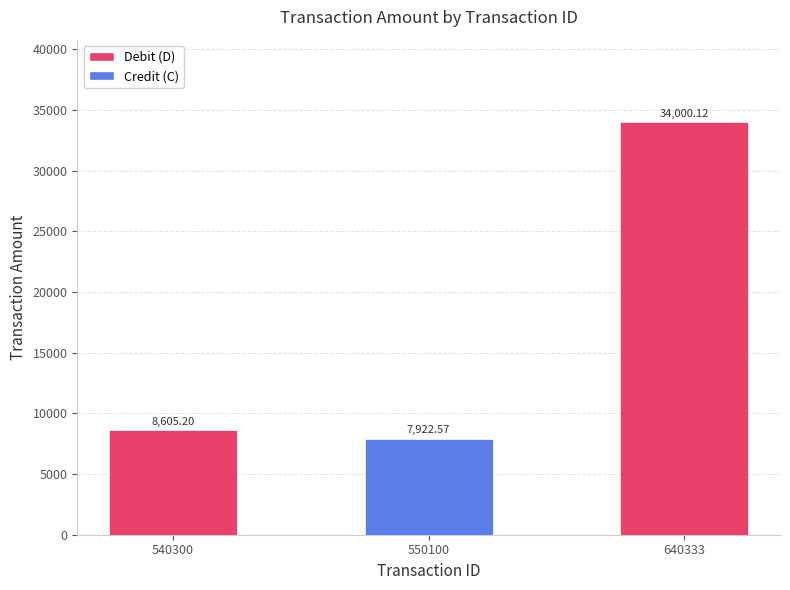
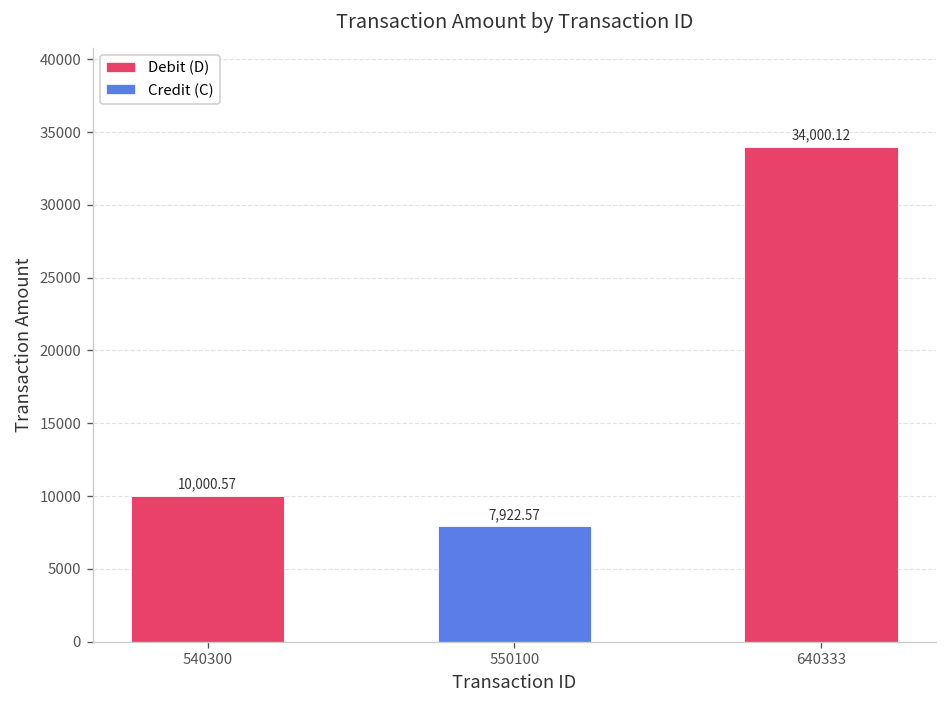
  {
-   "540300": "8,605.20",
+   "540300": "10,000.57",
    "550100": "7,922.57",
    "640333": "34,000.12"
  }
